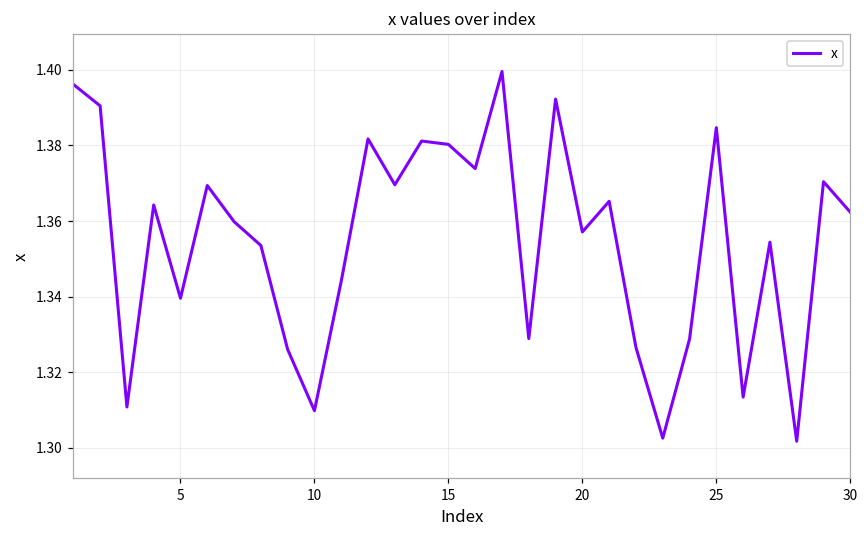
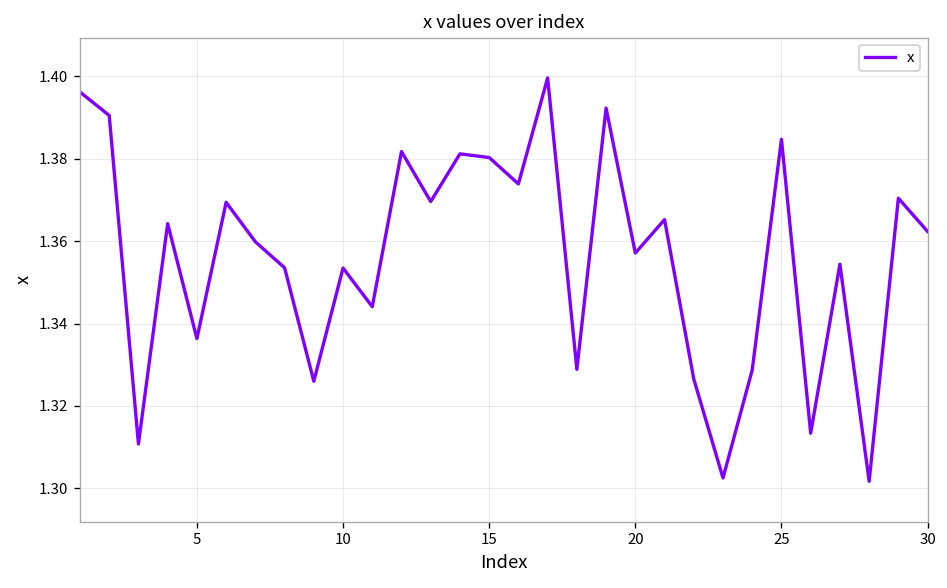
  {
-   "5": 1.340,
-   "10": 1.310,
+   "5": 1.336,
+   "10": 1.353,
    "15": 1.380,
    "20": 1.357,
    "25": 1.385,
    "30": 1.362
  }
